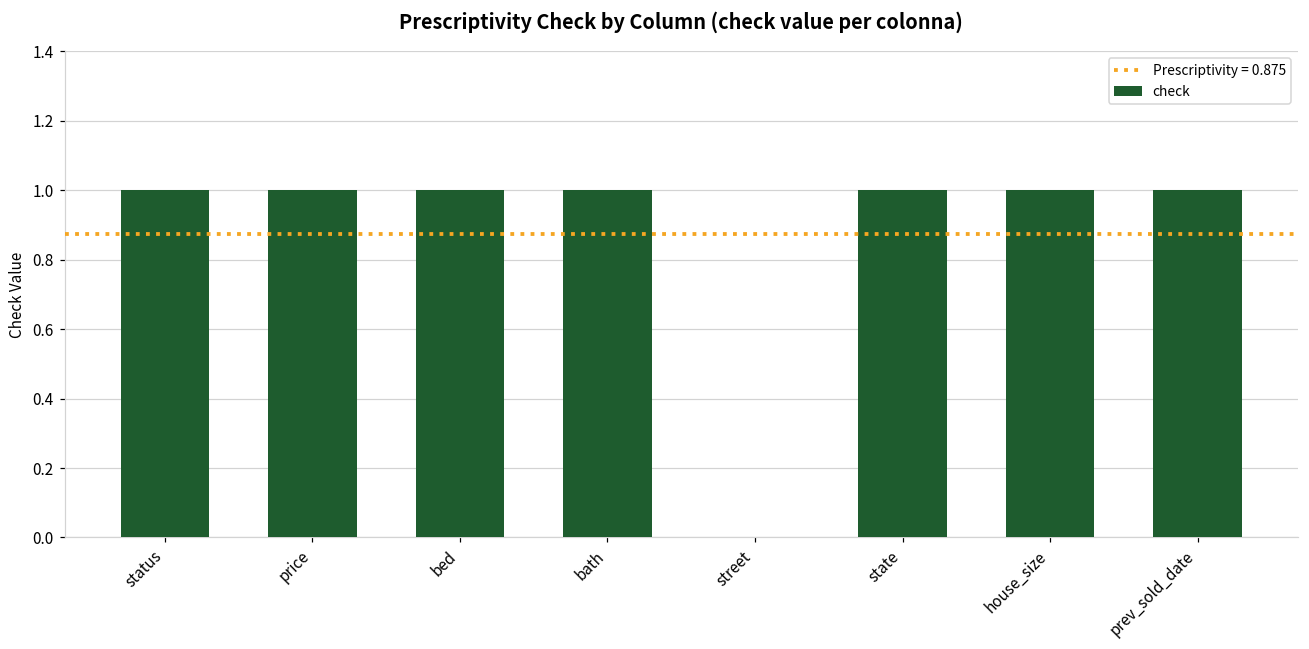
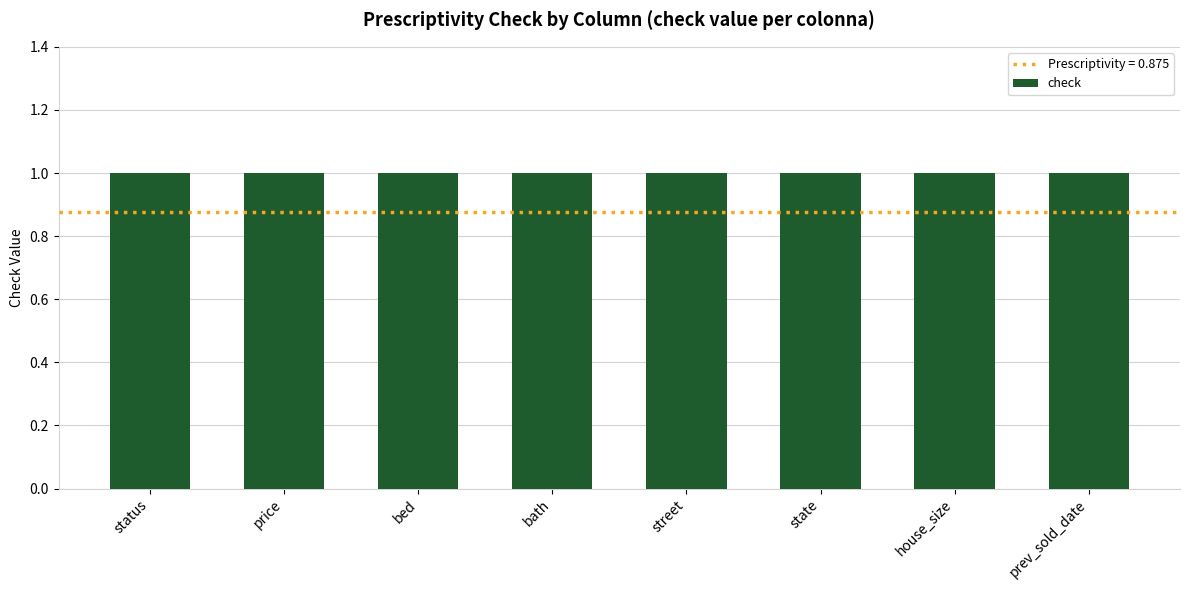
  {
    "status": 1,
    "price": 1,
    "bed": 1,
    "bath": 1,
-   "street": 0,
+   "street": 1,
    "state": 1,
    "house_size": 1,
    "prev_sold_date": 1
  }
